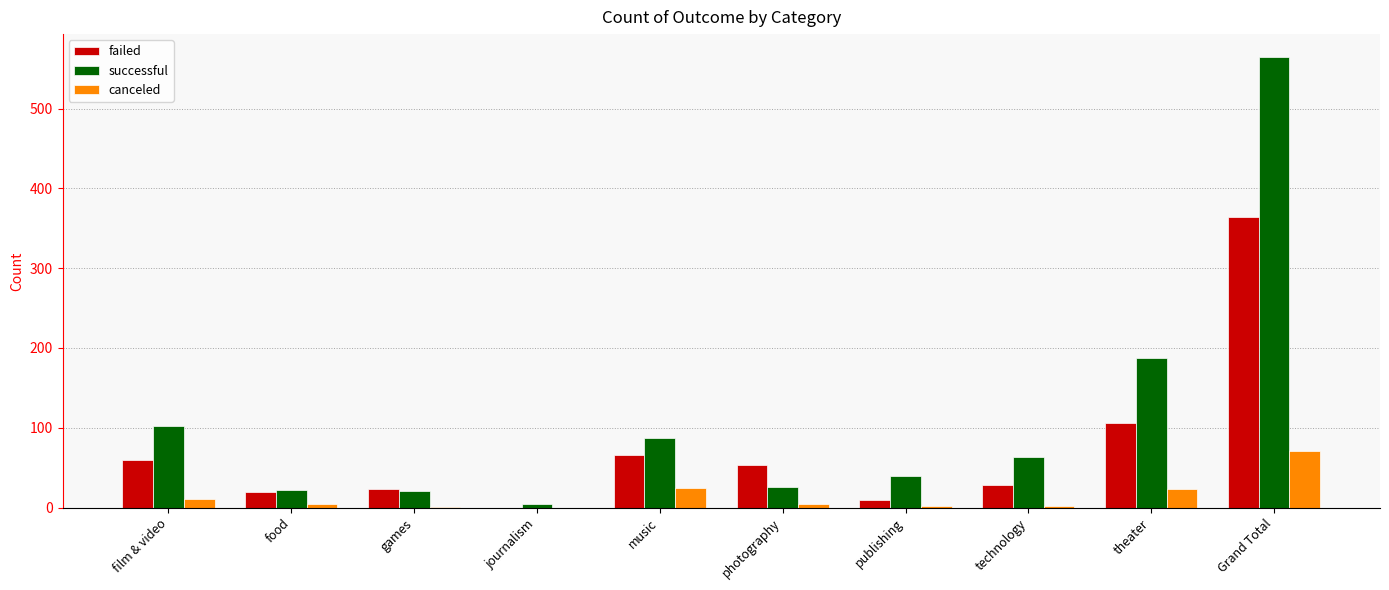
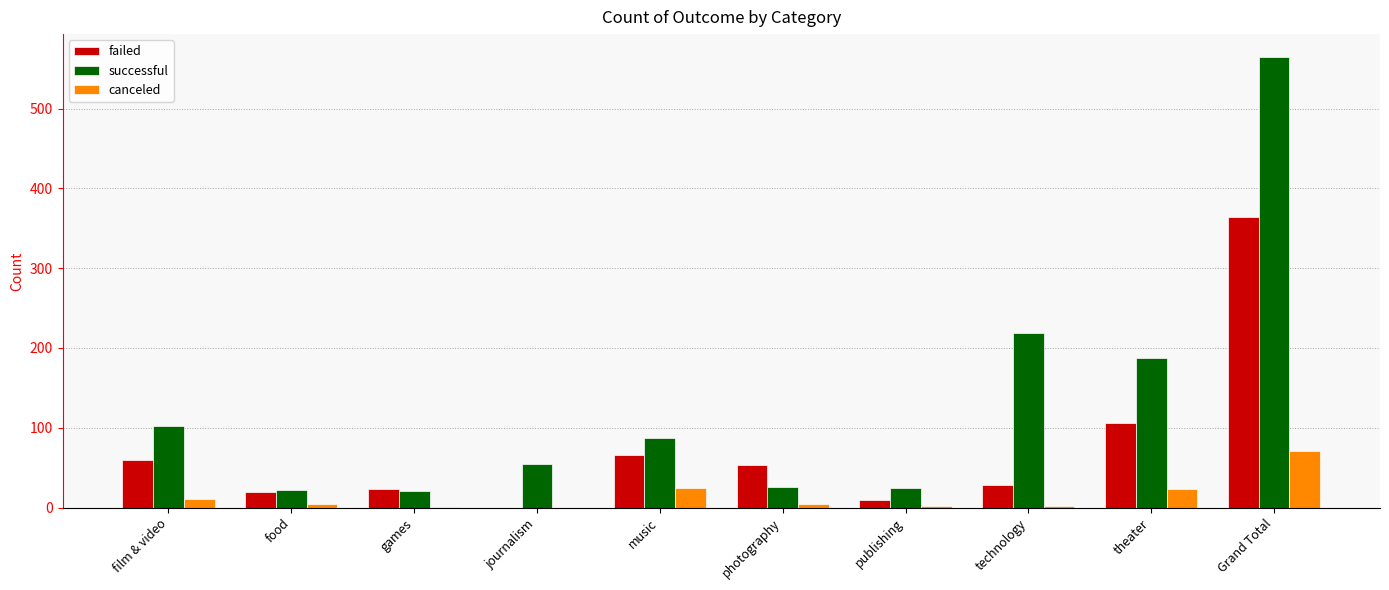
  {
    "failed": {
      "film & video": 60,
      "food": 20,
      "games": 20,
      "journalism": 0,
      "music": 70,
      "photography": 50,
      "publishing": 10,
      "technology": 30,
      "theater": 110,
      "Grand Total": 360
    },
    "successful": {
      "film & video": 100,
      "food": 20,
      "games": 20,
-     "journalism": 0,
+     "journalism": 60,
      "music": 90,
      "photography": 30,
-     "publishing": 40,
-     "technology": 60,
+     "publishing": 30,
+     "technology": 220,
      "theater": 190,
      "Grand Total": 570
    },
    "canceled": {
      "film & video": 10,
      "food": 0,
      "journalism": 0,
      "music": 20,
      "photography": 0,
      "theater": 20,
      "Grand Total": 70
    }
  }
